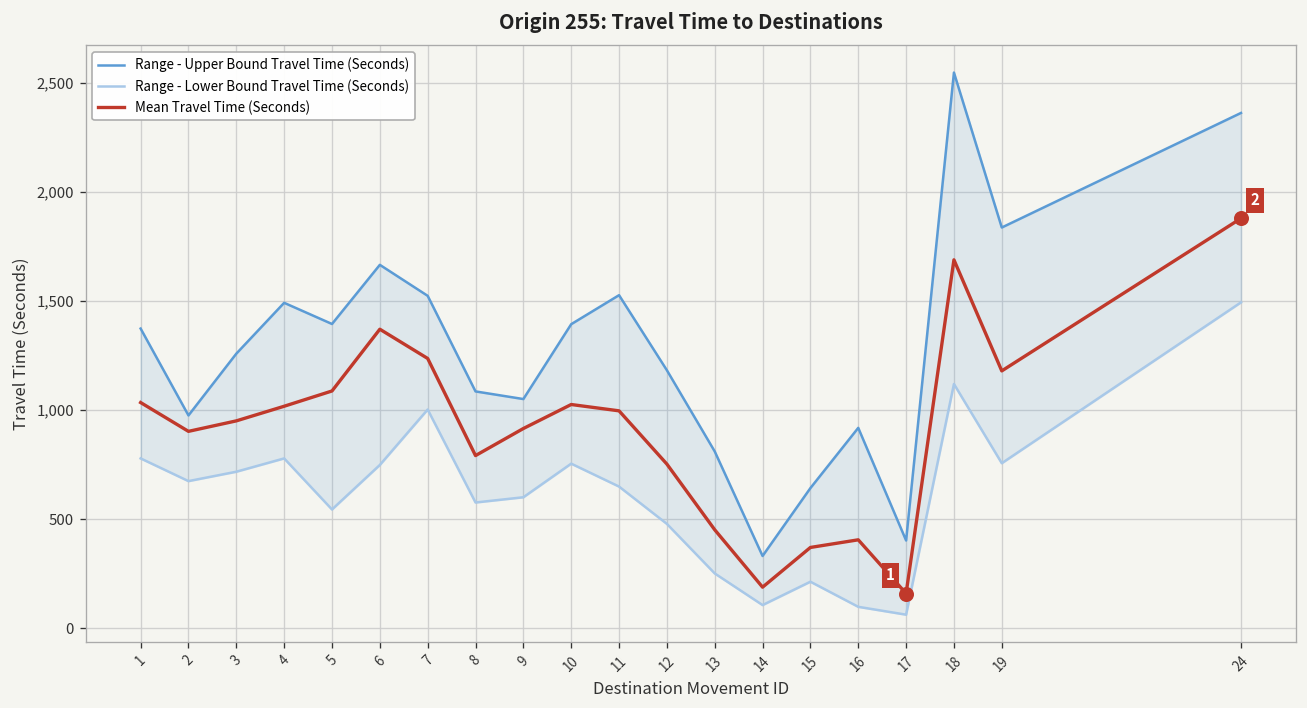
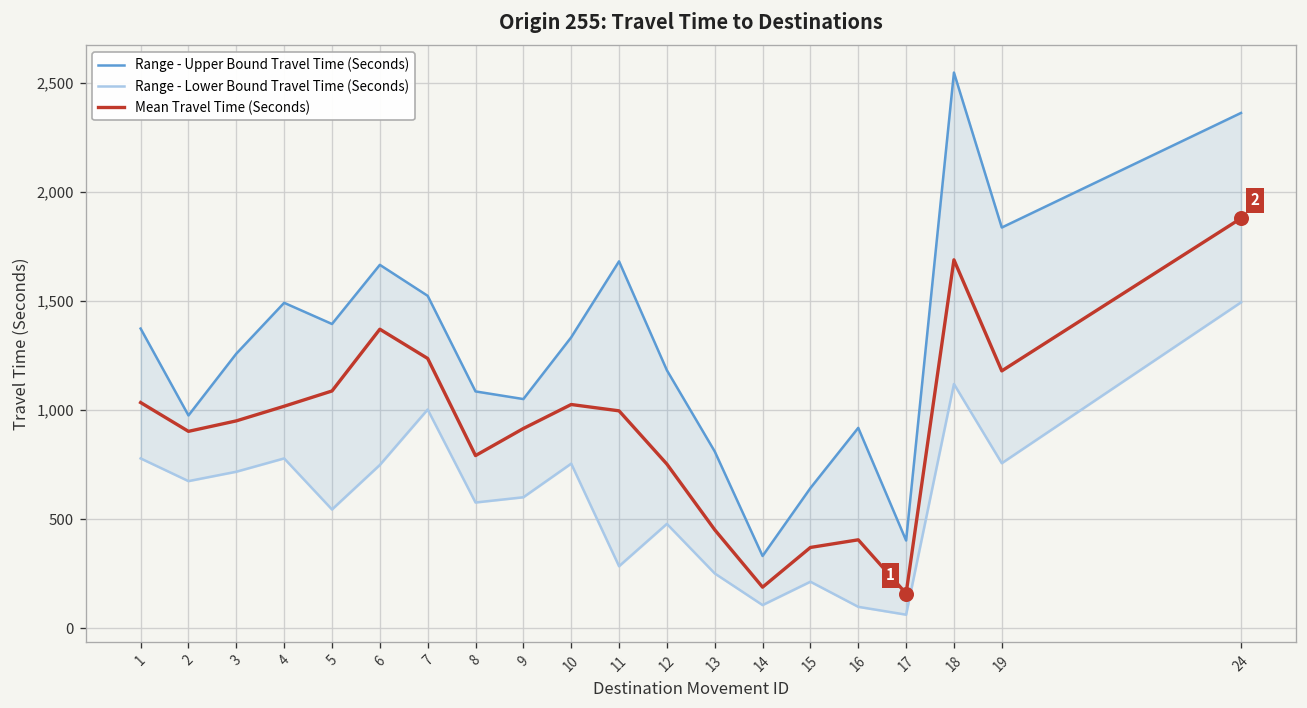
  {
    "Range - Upper Bound Travel Time (Seconds)": {
      "1": "1,370",
      "2": "980",
      "3": "1,260",
      "4": "1,490",
      "5": "1,390",
      "6": "1,670",
      "7": "1,520",
      "8": "1,090",
      "9": "1,050",
-     "10": "1,390",
-     "11": "1,530",
+     "10": "1,330",
+     "11": "1,680",
      "12": "1,180",
      "13": "810",
      "14": "330",
      "15": "640",
      "16": "920",
      "17": "400",
      "18": "2,550",
      "19": "1,840",
      "24": "2,360"
    },
    "Range - Lower Bound Travel Time (Seconds)": {
      "1": "780",
      "2": "670",
      "3": "720",
      "4": "780",
      "5": "540",
      "6": "750",
      "7": "1,000",
      "8": "580",
      "9": "600",
      "10": "750",
-     "11": "650",
+     "11": "280",
      "12": "480",
      "13": "250",
      "14": "110",
      "15": "210",
      "16": "100",
      "17": "60",
      "18": "1,120",
      "19": "760",
      "24": "1,490"
    }
  }
